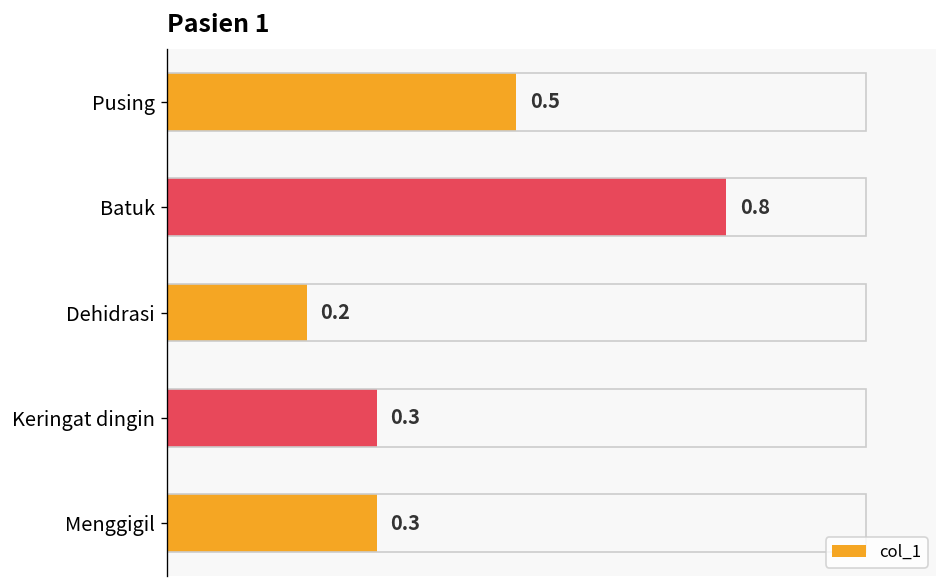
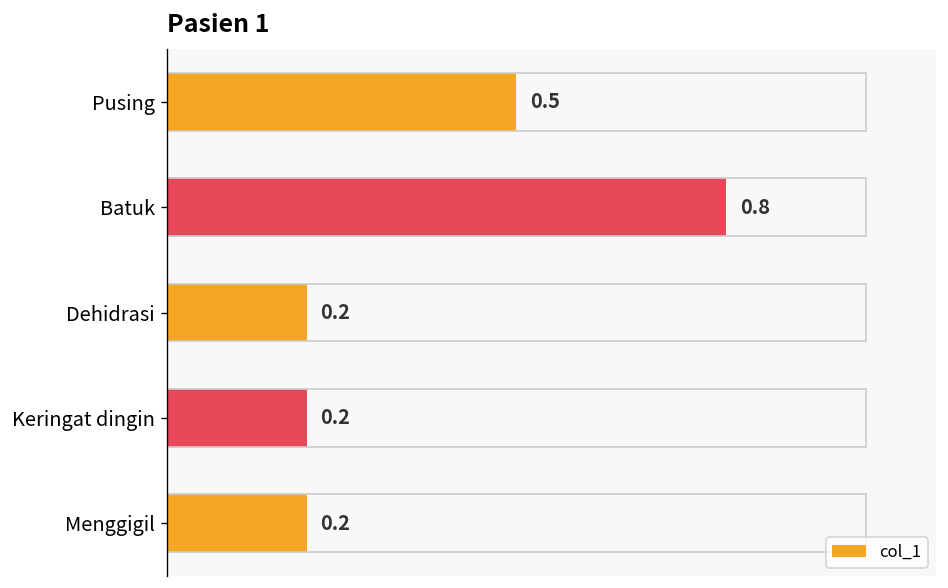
  {
    "Pusing": 0.5,
    "Batuk": 0.8,
    "Dehidrasi": 0.2,
-   "Keringat dingin": 0.3,
-   "Menggigil": 0.3
+   "Keringat dingin": 0.2,
+   "Menggigil": 0.2
  }
